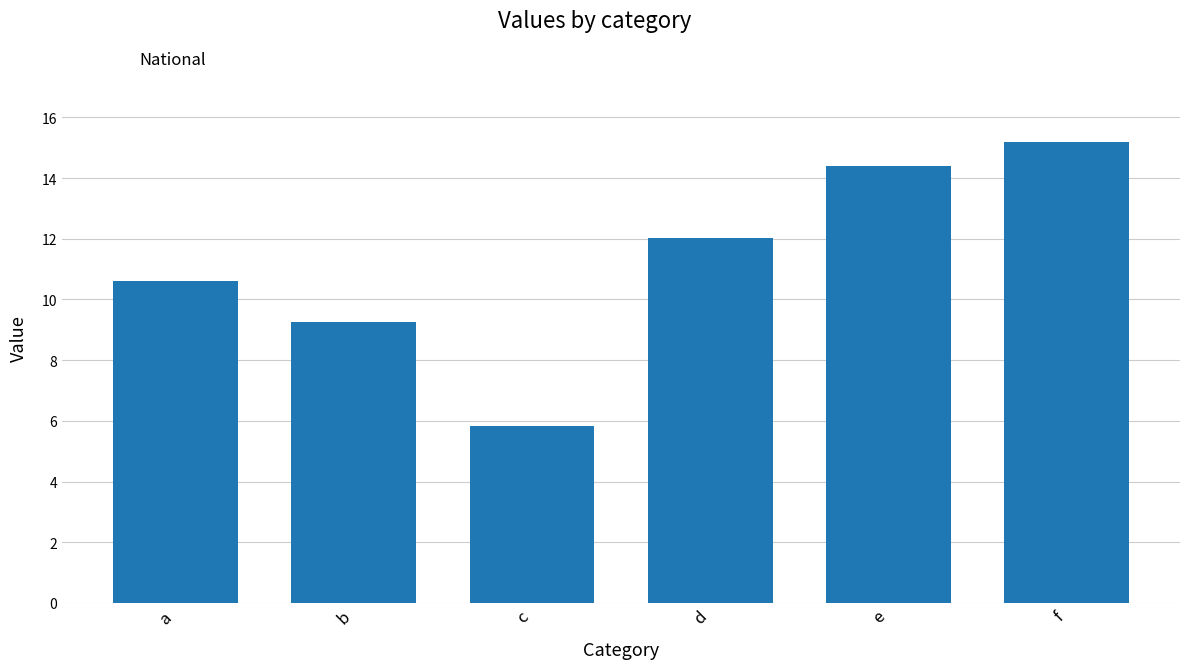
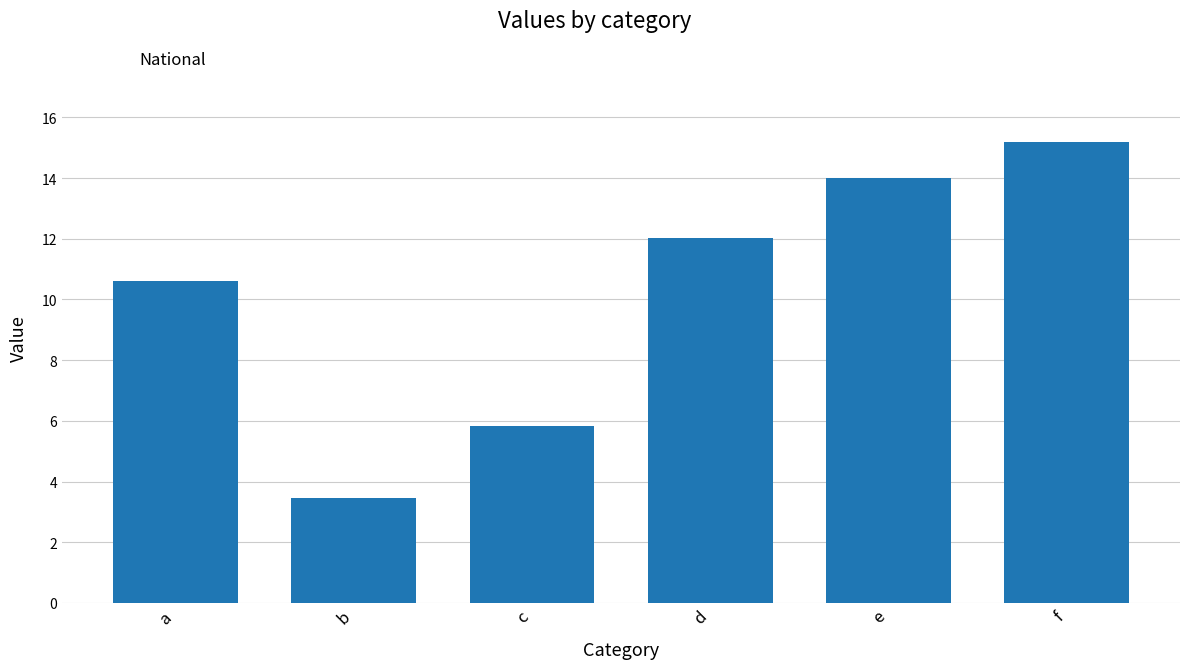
  {
    "a": 10.6,
-   "b": 9.2,
+   "b": 3.4,
    "c": 5.8,
    "d": 12.0,
-   "e": 14.4,
+   "e": 14.0,
    "f": 15.2
  }
